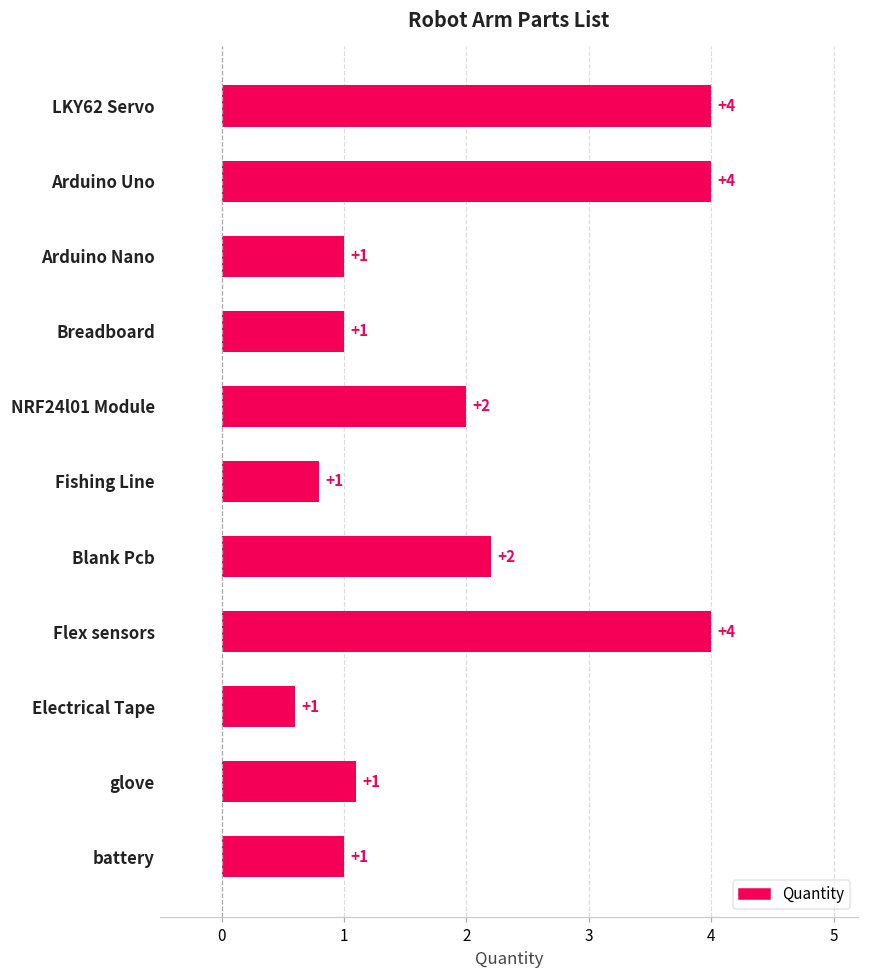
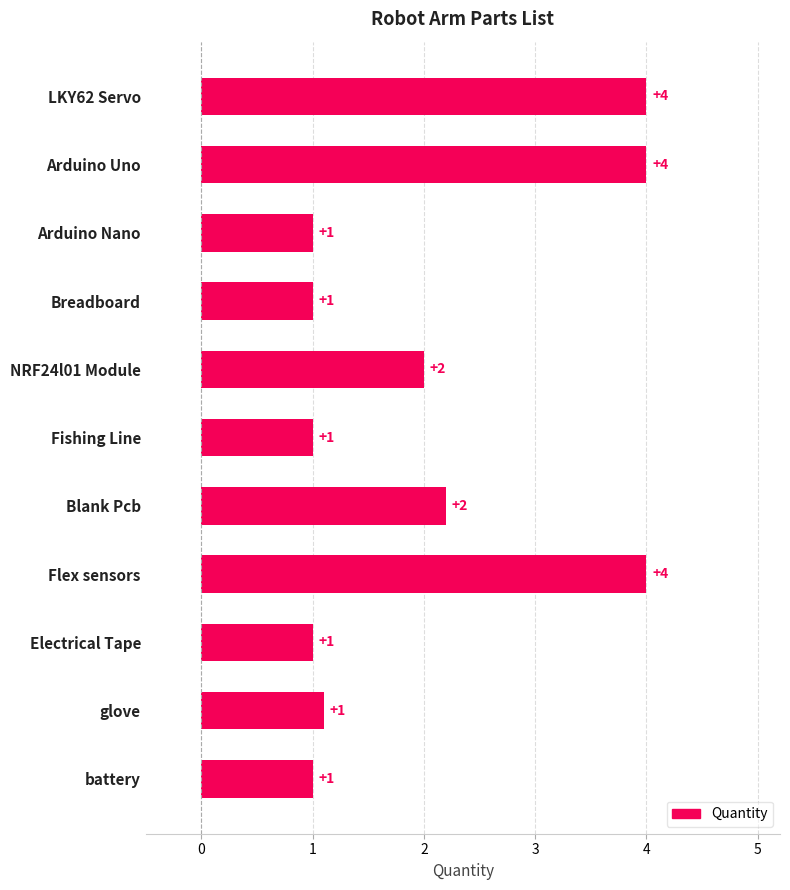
  {
-   "Fishing Line": 0.8,
-   "Electrical Tape": 0.6
+   "Fishing Line": 1.0,
+   "Electrical Tape": 1.0
  }
